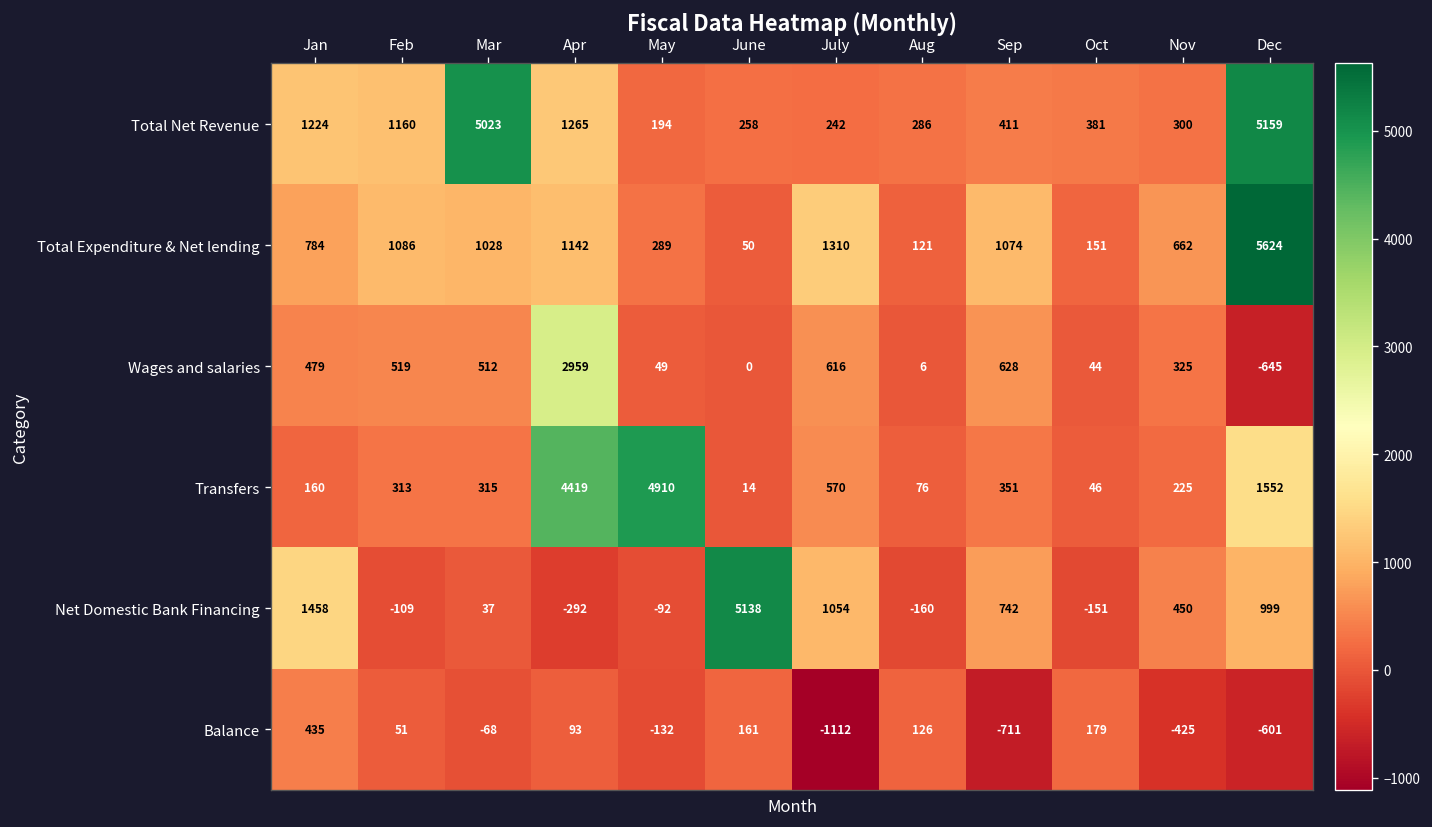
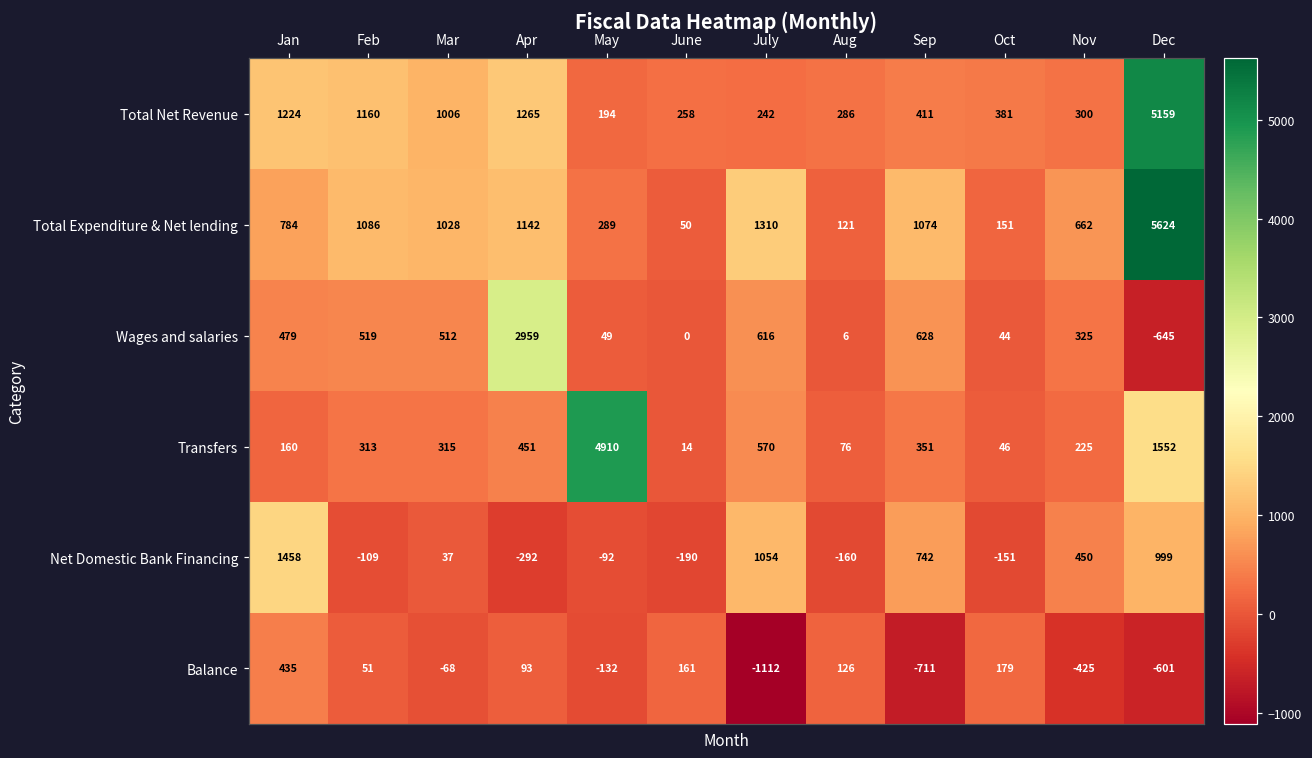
  {
    "Total Net Revenue": {
      "Jan": 1224,
      "Feb": 1160,
-     "Mar": 5023,
+     "Mar": 1006,
      "Apr": 1265,
      "May": 194,
      "June": 258,
      "July": 242,
      "Aug": 286,
      "Sep": 411,
      "Oct": 381,
      "Nov": 300,
      "Dec": 5159
    },
    "Total Expenditure & Net lending": {
      "Jan": 784,
      "Feb": 1086,
      "Mar": 1028,
      "Apr": 1142,
      "May": 289,
      "June": 50,
      "July": 1310,
      "Aug": 121,
      "Sep": 1074,
      "Oct": 151,
      "Nov": 662,
      "Dec": 5624
    },
    "Wages and salaries": {
      "Jan": 479,
      "Feb": 519,
      "Mar": 512,
      "Apr": 2959,
      "May": 49,
      "June": 0,
      "July": 616,
      "Aug": 6,
      "Sep": 628,
      "Oct": 44,
      "Nov": 325,
      "Dec": -645
    },
    "Transfers": {
      "Jan": 160,
      "Feb": 313,
      "Mar": 315,
-     "Apr": 4419,
+     "Apr": 451,
      "May": 4910,
      "June": 14,
      "July": 570,
      "Aug": 76,
      "Sep": 351,
      "Oct": 46,
      "Nov": 225,
      "Dec": 1552
    },
    "Net Domestic Bank Financing": {
      "Jan": 1458,
      "Feb": -109,
      "Mar": 37,
      "Apr": -292,
      "May": -92,
-     "June": 5138,
+     "June": -190,
      "July": 1054,
      "Aug": -160,
      "Sep": 742,
      "Oct": -151,
      "Nov": 450,
      "Dec": 999
    },
    "Balance": {
      "Jan": 435,
      "Feb": 51,
      "Mar": -68,
      "Apr": 93,
      "May": -132,
      "June": 161,
      "July": -1112,
      "Aug": 126,
      "Sep": -711,
      "Oct": 179,
      "Nov": -425,
      "Dec": -601
    }
  }
